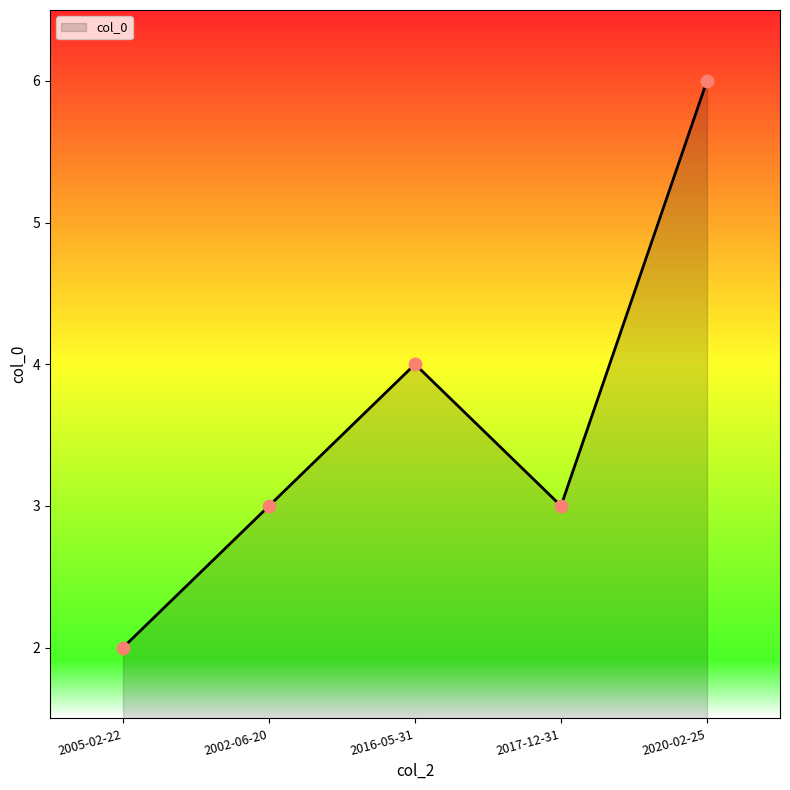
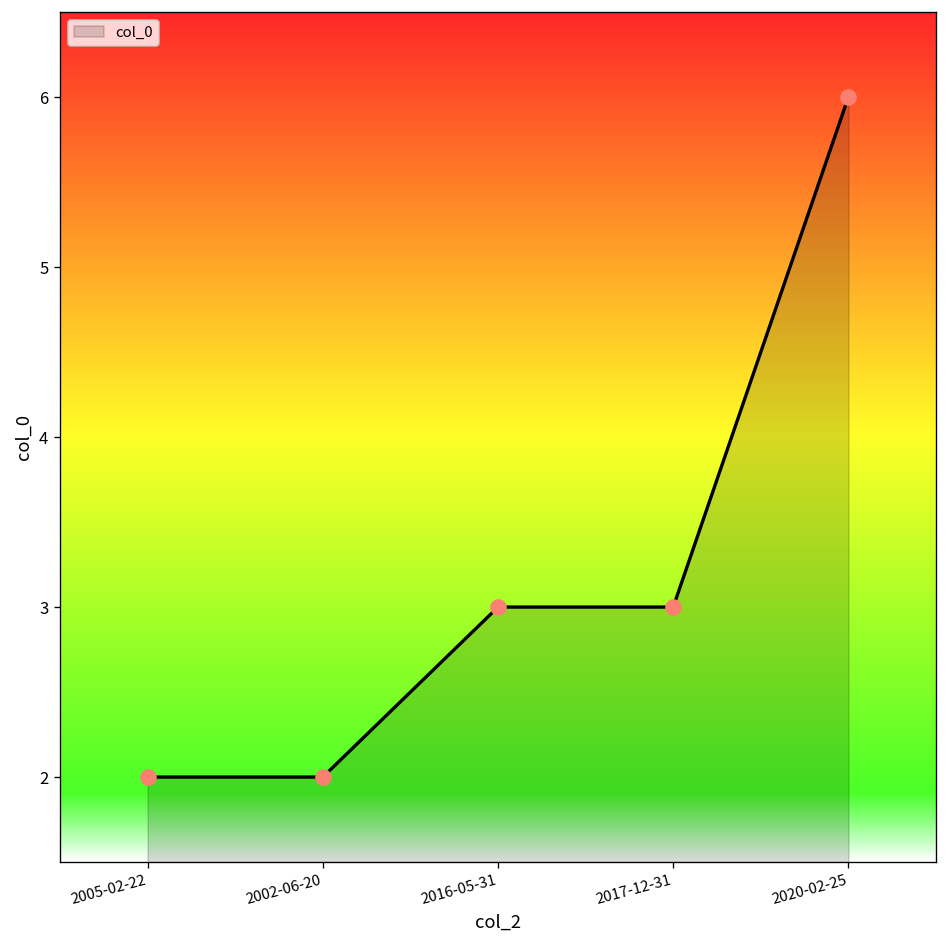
  {
    "2005-02-22": 2,
-   "2002-06-20": 3,
-   "2016-05-31": 4,
+   "2002-06-20": 2,
+   "2016-05-31": 3,
    "2017-12-31": 3,
    "2020-02-25": 6
  }
